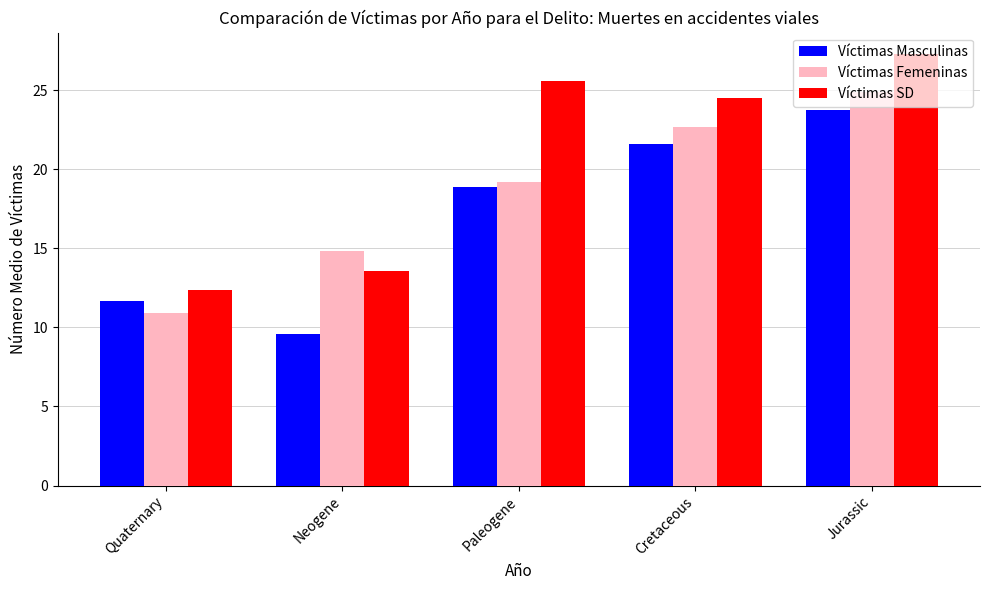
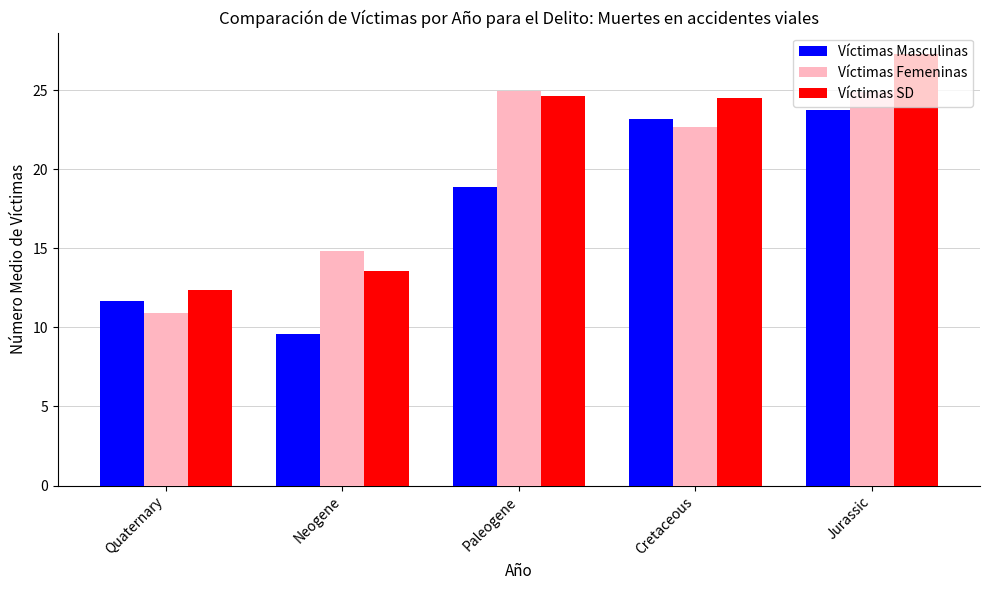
  {
    "Víctimas Masculinas": {
      "Quaternary": 11.6,
      "Neogene": 9.6,
      "Paleogene": 18.9,
-     "Cretaceous": 21.6,
+     "Cretaceous": 23.2,
      "Jurassic": 23.7
    },
    "Víctimas Femeninas": {
      "Quaternary": 10.9,
      "Neogene": 14.9,
-     "Paleogene": 19.2,
+     "Paleogene": 24.9,
      "Cretaceous": 22.7
    },
    "Víctimas SD": {
      "Quaternary": 12.4,
      "Neogene": 13.5,
-     "Paleogene": 25.6,
+     "Paleogene": 24.6,
      "Cretaceous": 24.5
    }
  }
